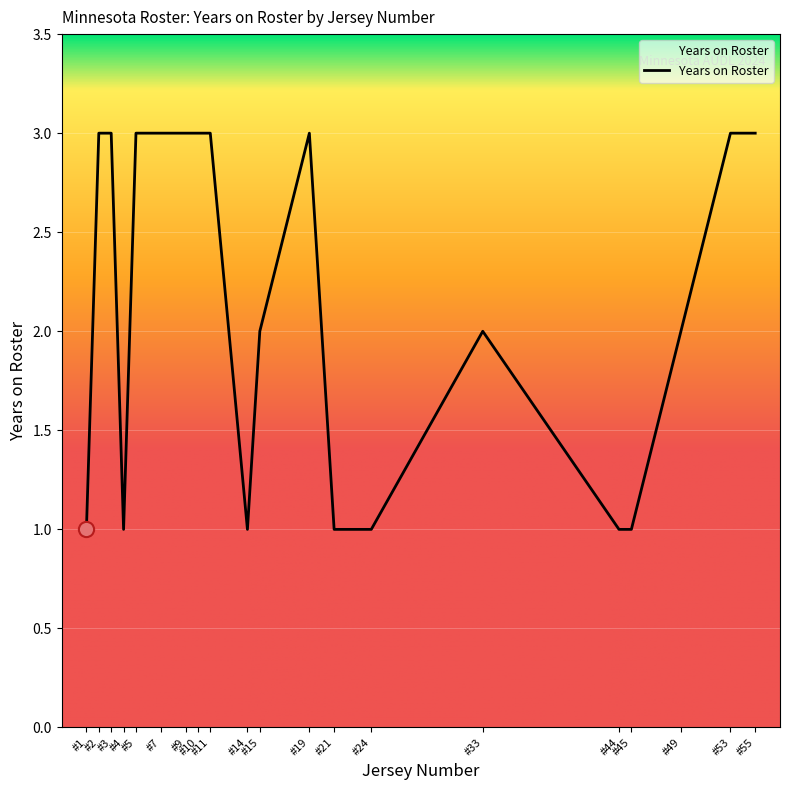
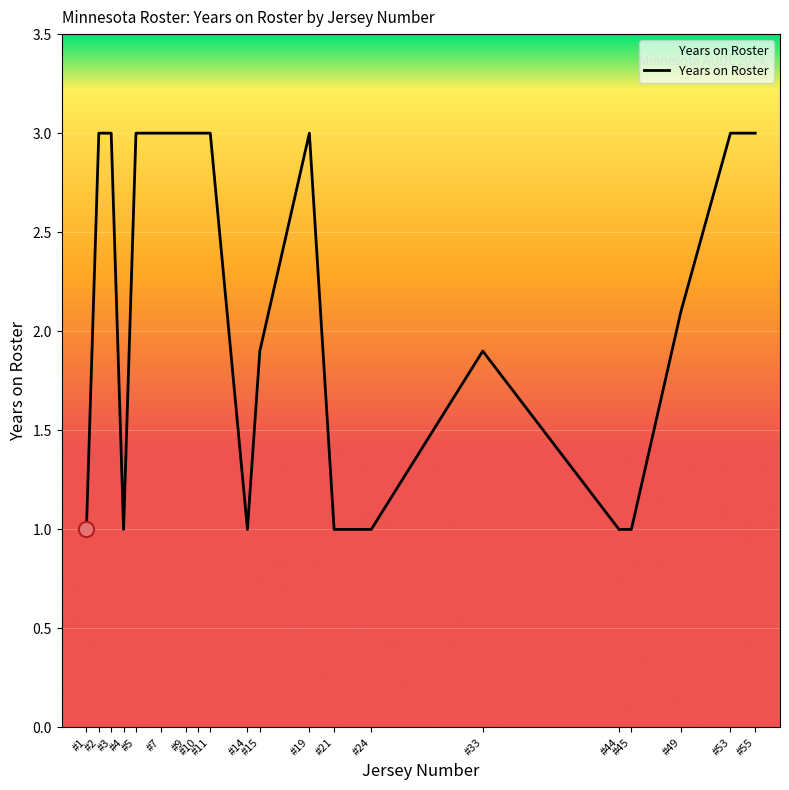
  {
    "Years on Roster": {
      "#2": 3.0,
      "#3": 3.0,
      "#4": 1.0,
      "#5": 3.0,
      "#7": 3.0,
      "#9": 3.0,
      "#10": 3.0,
      "#11": 3.0,
      "#14": 1.0,
-     "#15": 2.0,
+     "#15": 1.9,
      "#19": 3.0,
      "#21": 1.0,
      "#24": 1.0,
-     "#33": 2.0,
+     "#33": 1.9,
      "#44": 1.0,
      "#45": 1.0,
-     "#49": 2.0,
+     "#49": 2.1,
      "#53": 3.0,
      "#55": 3.0
    }
  }
